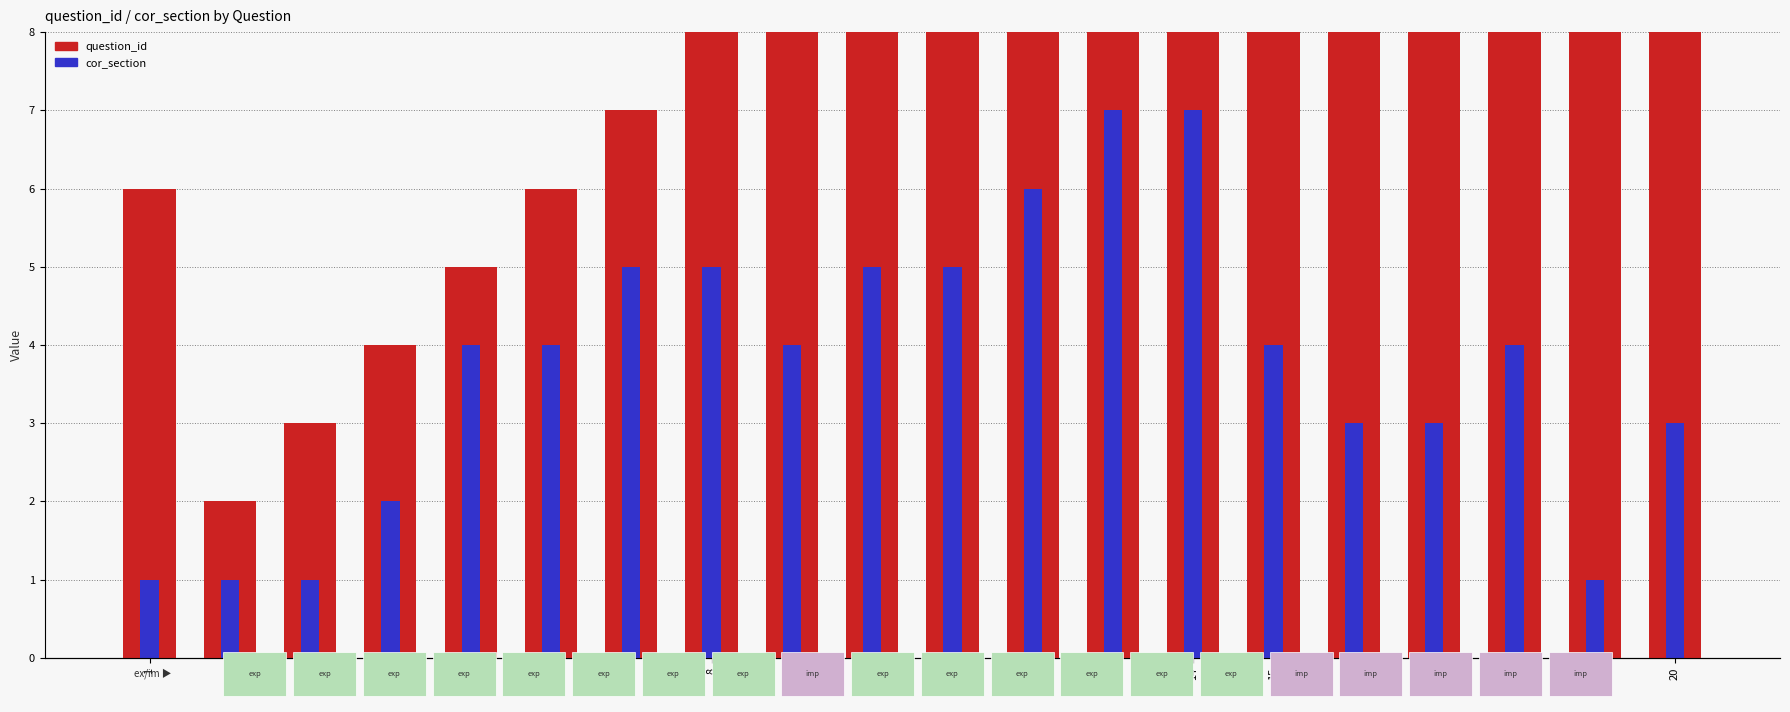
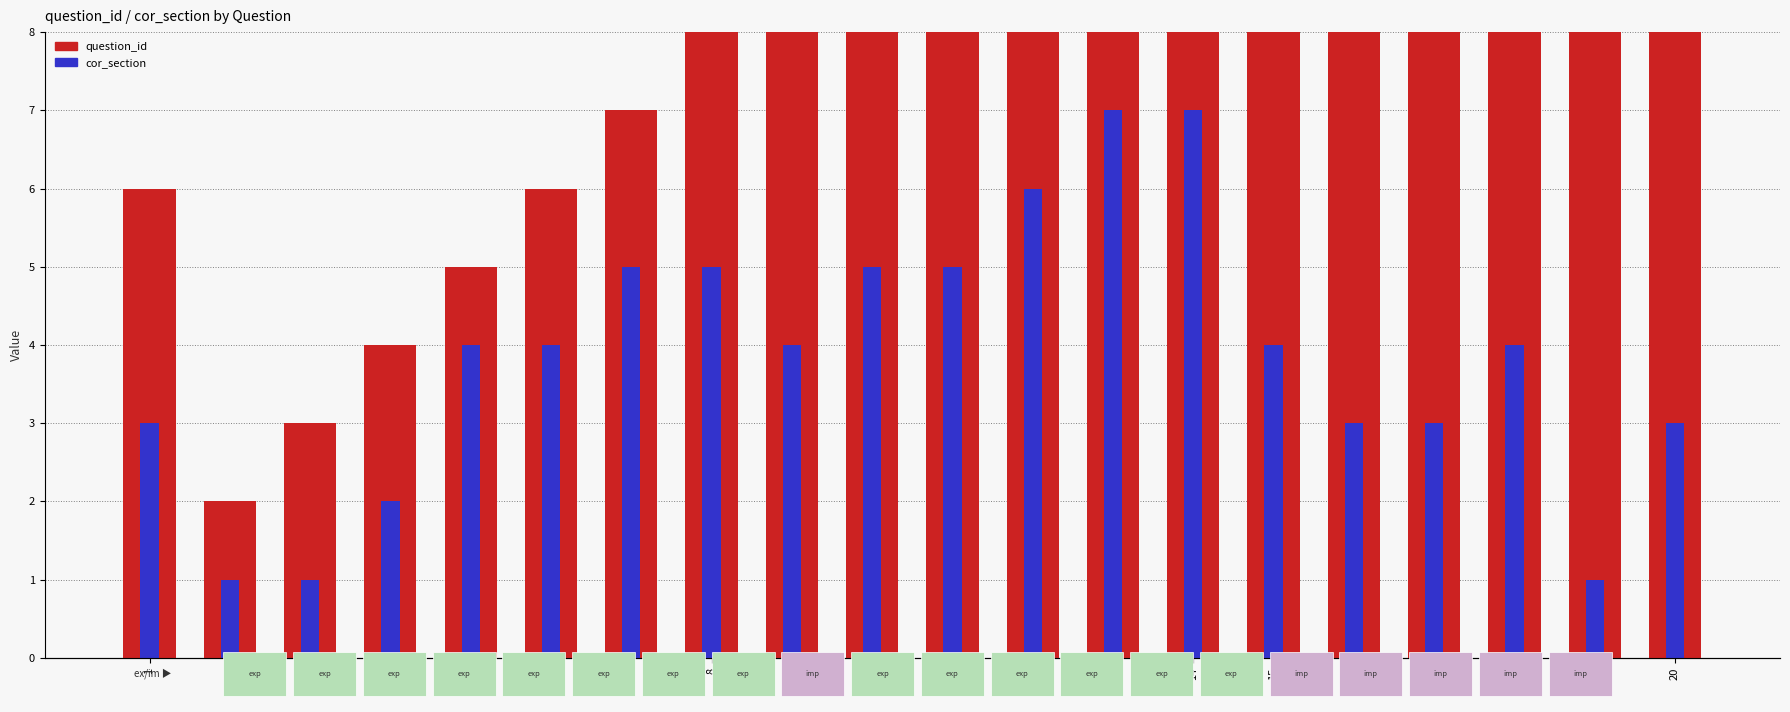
  {
    "question_id": {
      "1": 6
    },
    "cor_section": {
-     "1": 1
+     "1": 3
    }
  }
